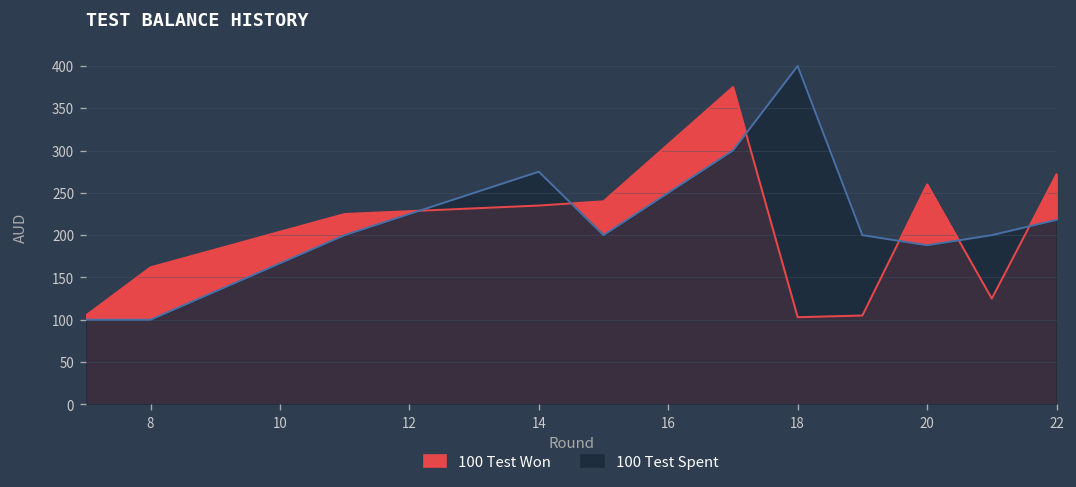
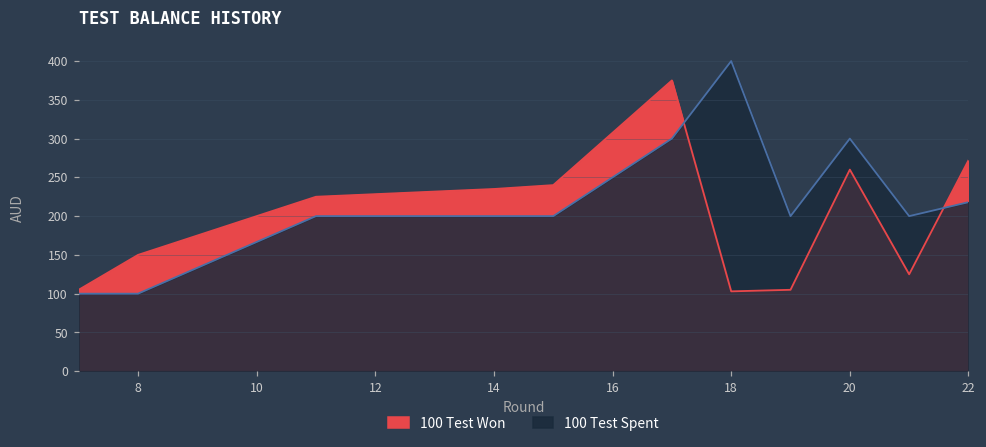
  {
    "100 Test Won": {
-     "8": 160,
+     "8": 150,
      "14": 240,
      "18": 100,
      "20": 260,
      "22": 270
    },
    "100 Test Spent": {
      "8": 100,
-     "14": 280,
+     "14": 200,
      "18": 400,
-     "20": 190,
+     "20": 300,
      "22": 220
    }
  }
